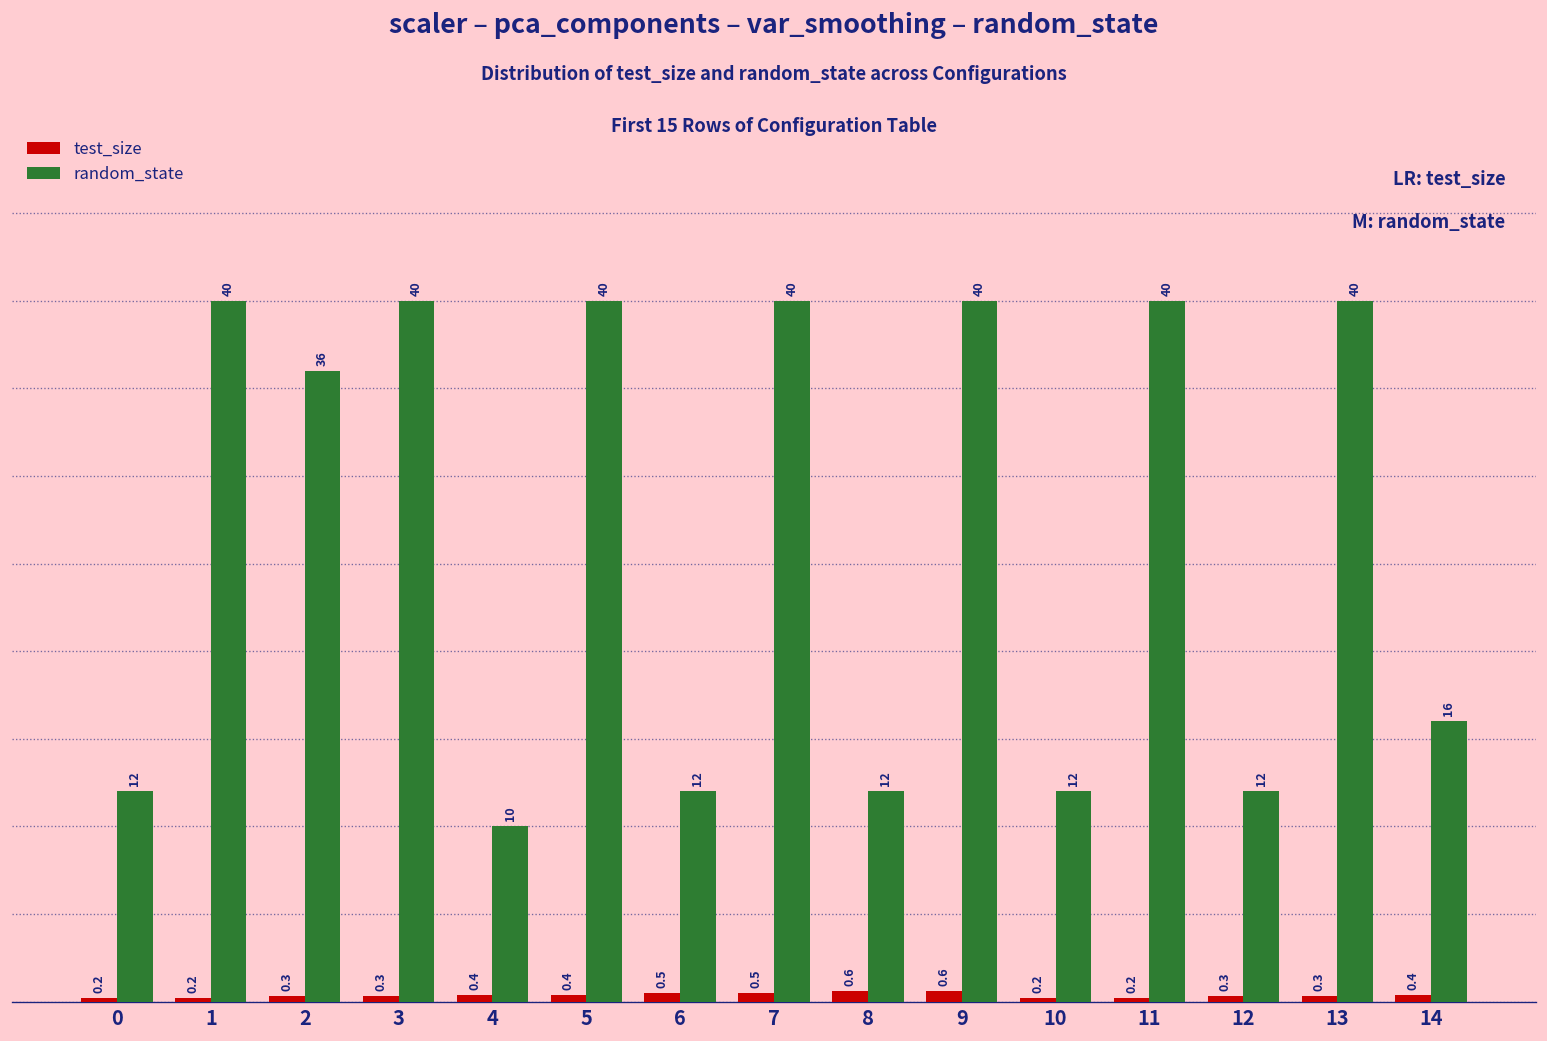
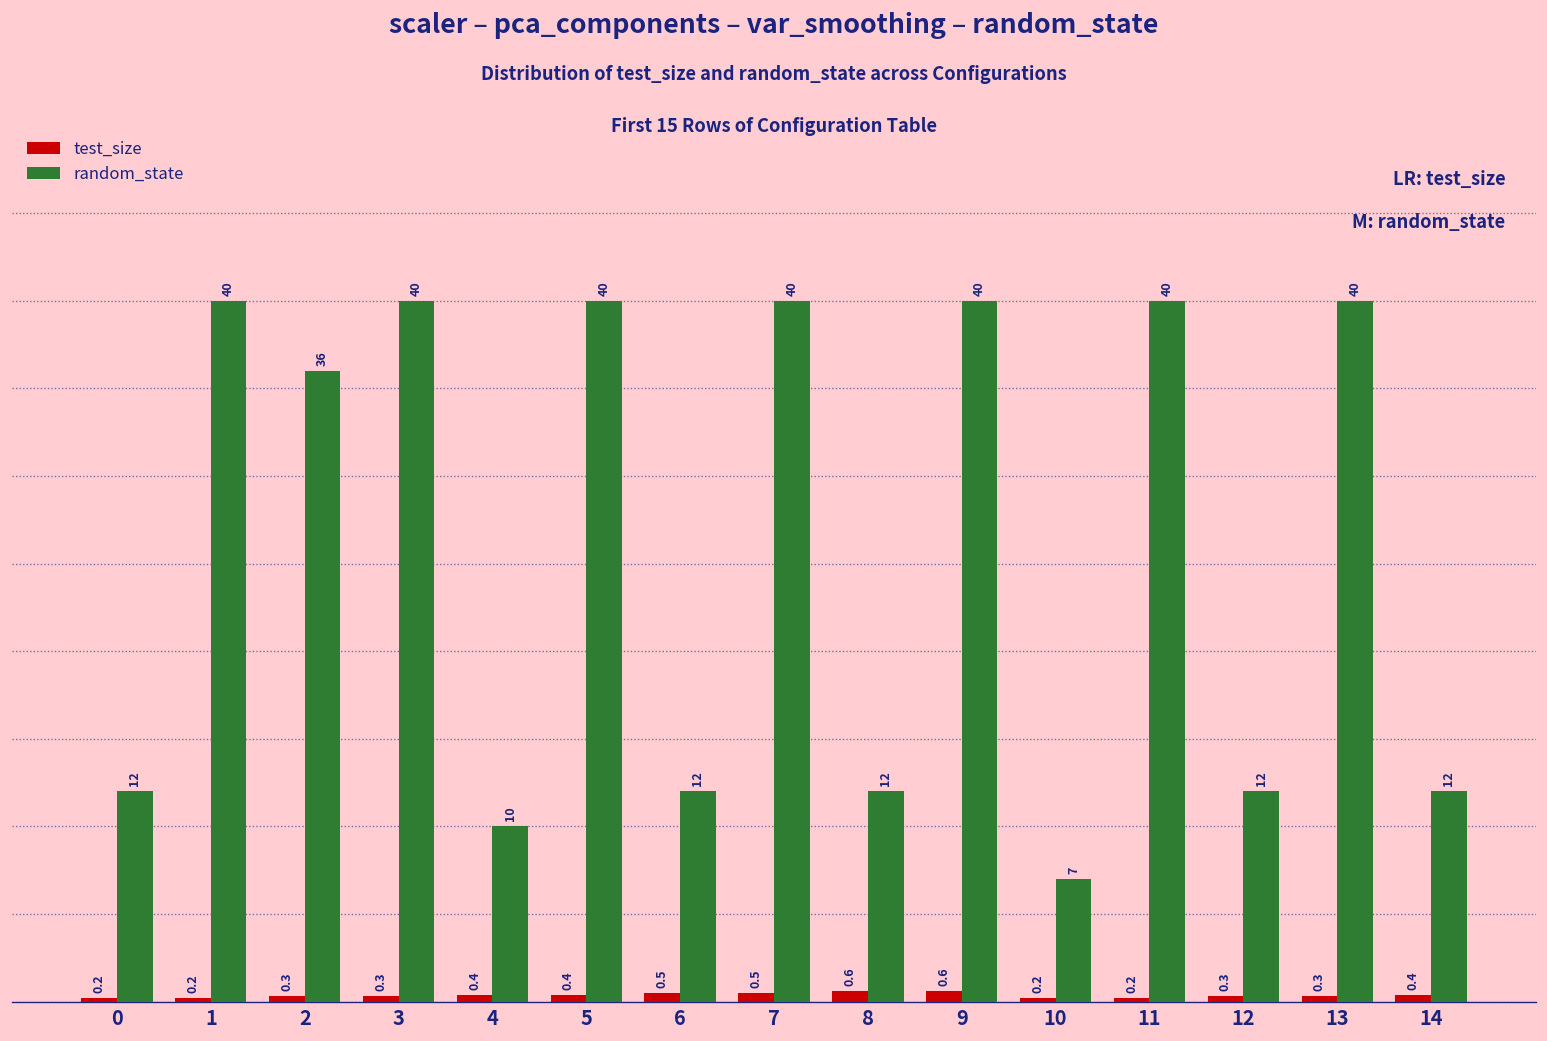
  {
    "test_size": {
      "0": 0.2,
      "1": 0.2,
      "2": 0.3,
      "3": 0.3,
      "4": 0.4,
      "5": 0.4,
      "6": 0.5,
      "7": 0.5,
      "8": 0.6,
      "9": 0.6,
      "10": 0.2,
      "11": 0.2,
      "12": 0.3,
      "13": 0.3,
      "14": 0.4
    },
    "random_state": {
      "0": 12,
      "1": 40,
      "2": 36,
      "3": 40,
      "4": 10,
      "5": 40,
      "6": 12,
      "7": 40,
      "8": 12,
      "9": 40,
-     "10": 12,
+     "10": 7,
      "11": 40,
      "12": 12,
      "13": 40,
-     "14": 16
+     "14": 12
    }
  }
